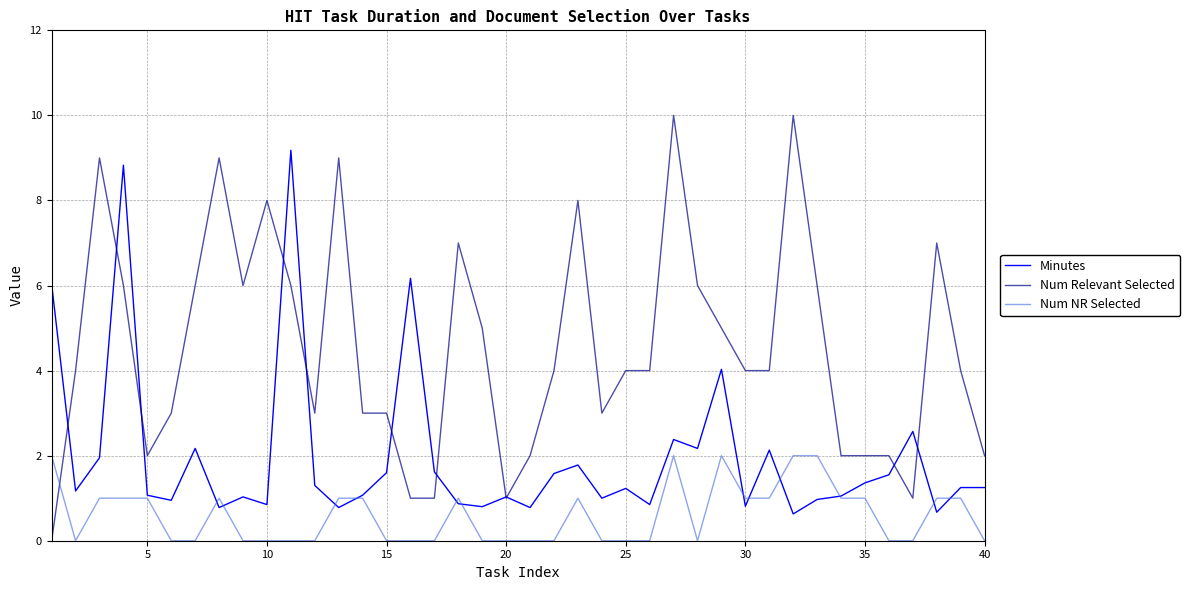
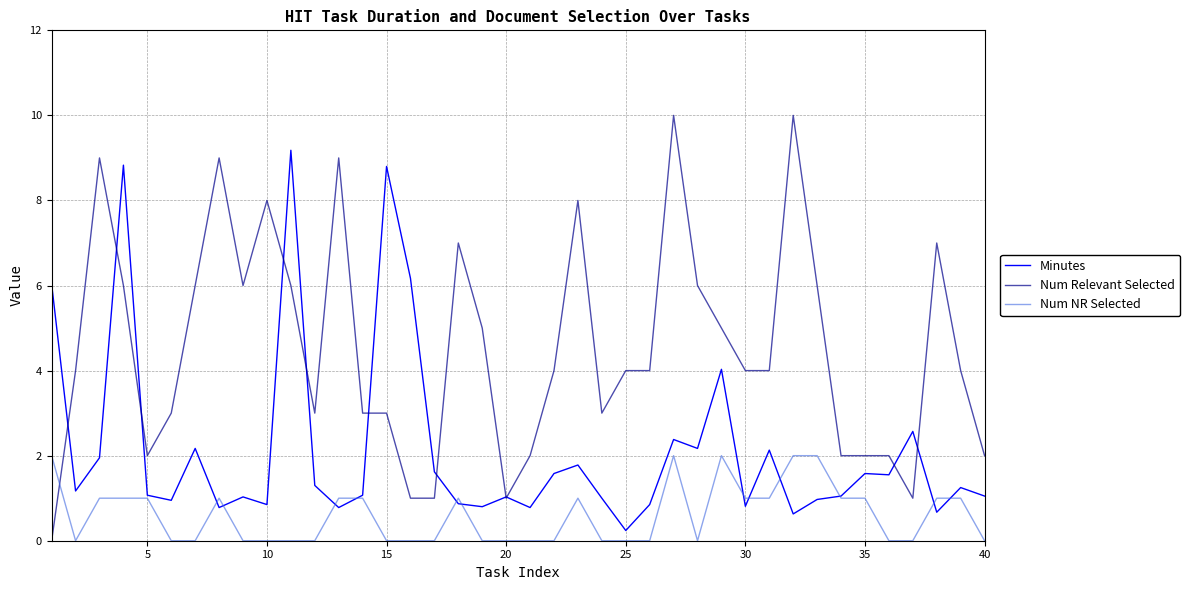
  {
    "Minutes": {
      "5": 1.1,
      "10": 0.9,
-     "15": 1.6,
-     "25": 1.2,
+     "15": 8.8,
+     "25": 0.2,
      "30": 0.8,
-     "35": 1.4,
-     "40": 1.3
+     "35": 1.6,
+     "40": 1.1
    },
    "Num Relevant Selected": {
      "5": 2.0,
      "10": 8.0,
      "15": 3.0,
      "25": 4.0,
      "30": 4.0,
      "35": 2.0,
      "40": 2.0
    },
    "Num NR Selected": {
      "5": 1.0,
      "10": 0.0,
      "15": 0.0,
      "20": 0.0,
      "25": 0.0,
      "30": 1.0,
      "35": 1.0,
      "40": 0.0
    }
  }
